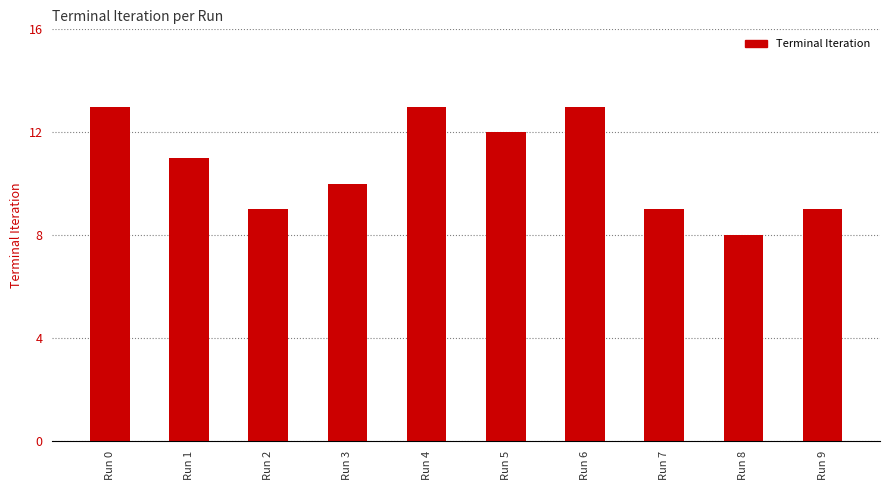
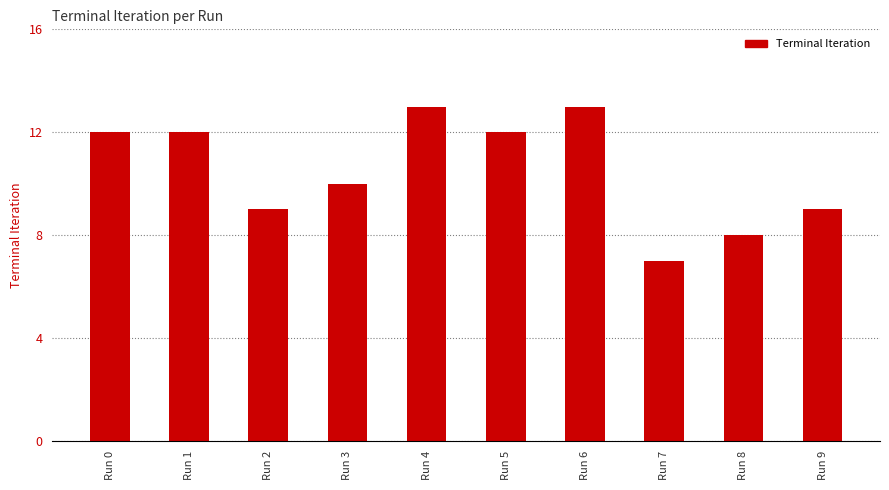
  {
-   "Run 0": 13,
-   "Run 1": 11,
+   "Run 0": 12,
+   "Run 1": 12,
    "Run 2": 9,
    "Run 3": 10,
    "Run 4": 13,
    "Run 5": 12,
    "Run 6": 13,
-   "Run 7": 9,
+   "Run 7": 7,
    "Run 8": 8,
    "Run 9": 9
  }
